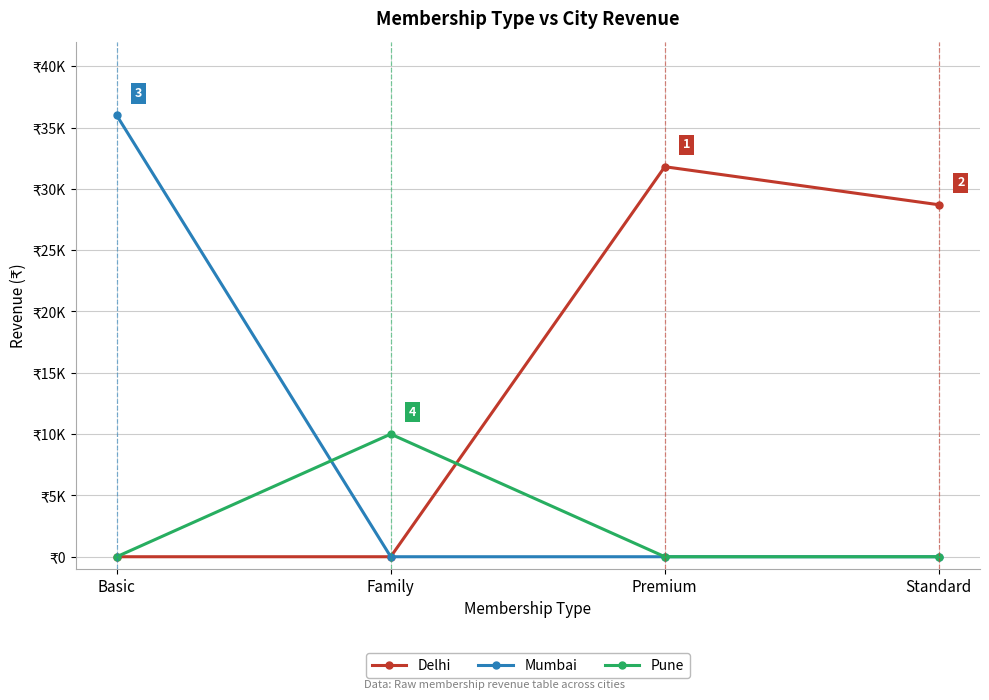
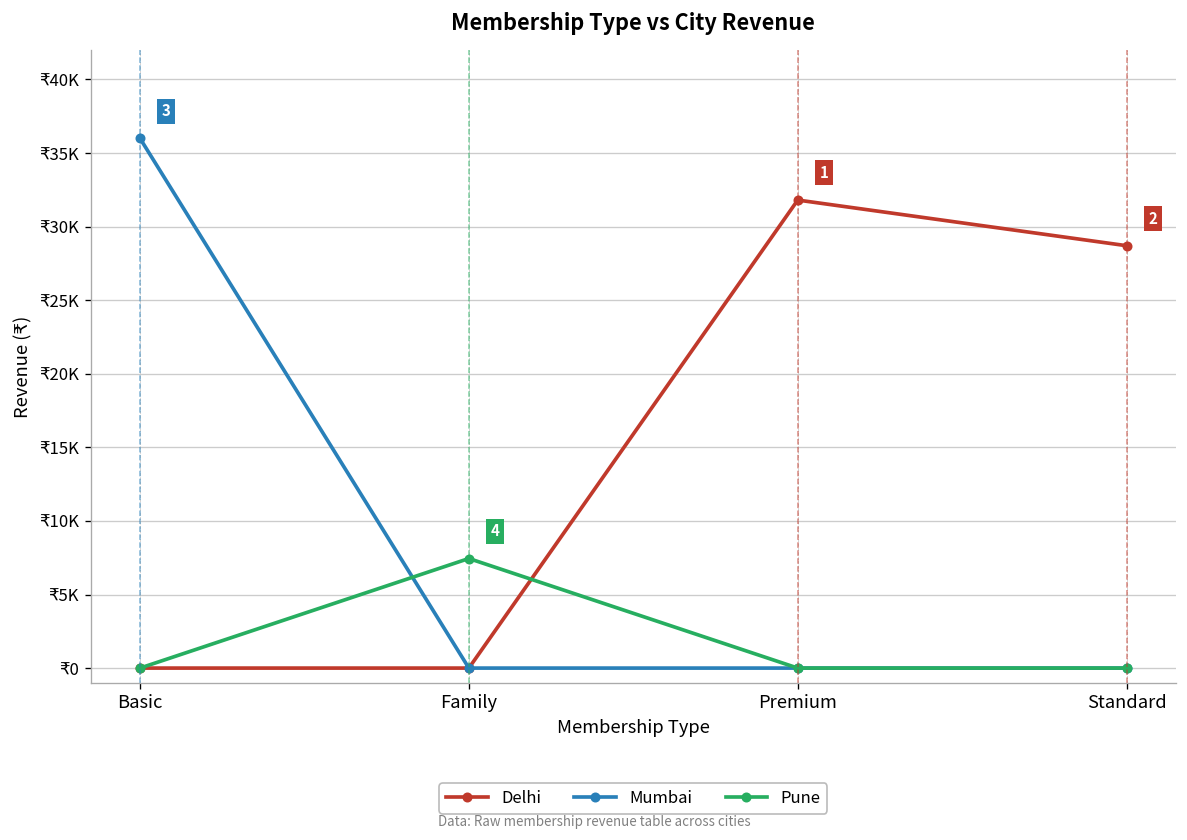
  {
    "Pune": {
-     "Family": "₹10000"
+     "Family": "₹7400"
    }
  }
